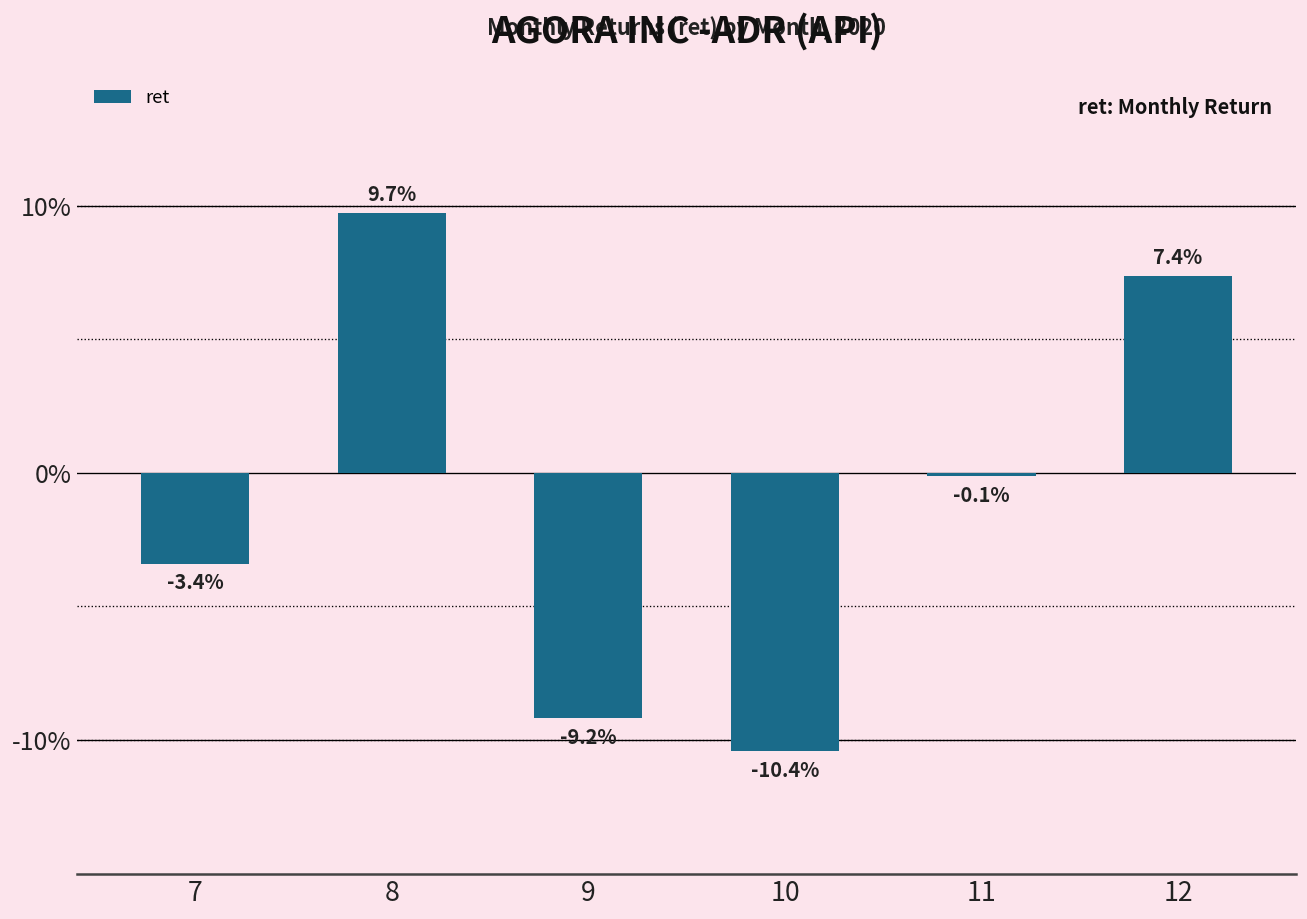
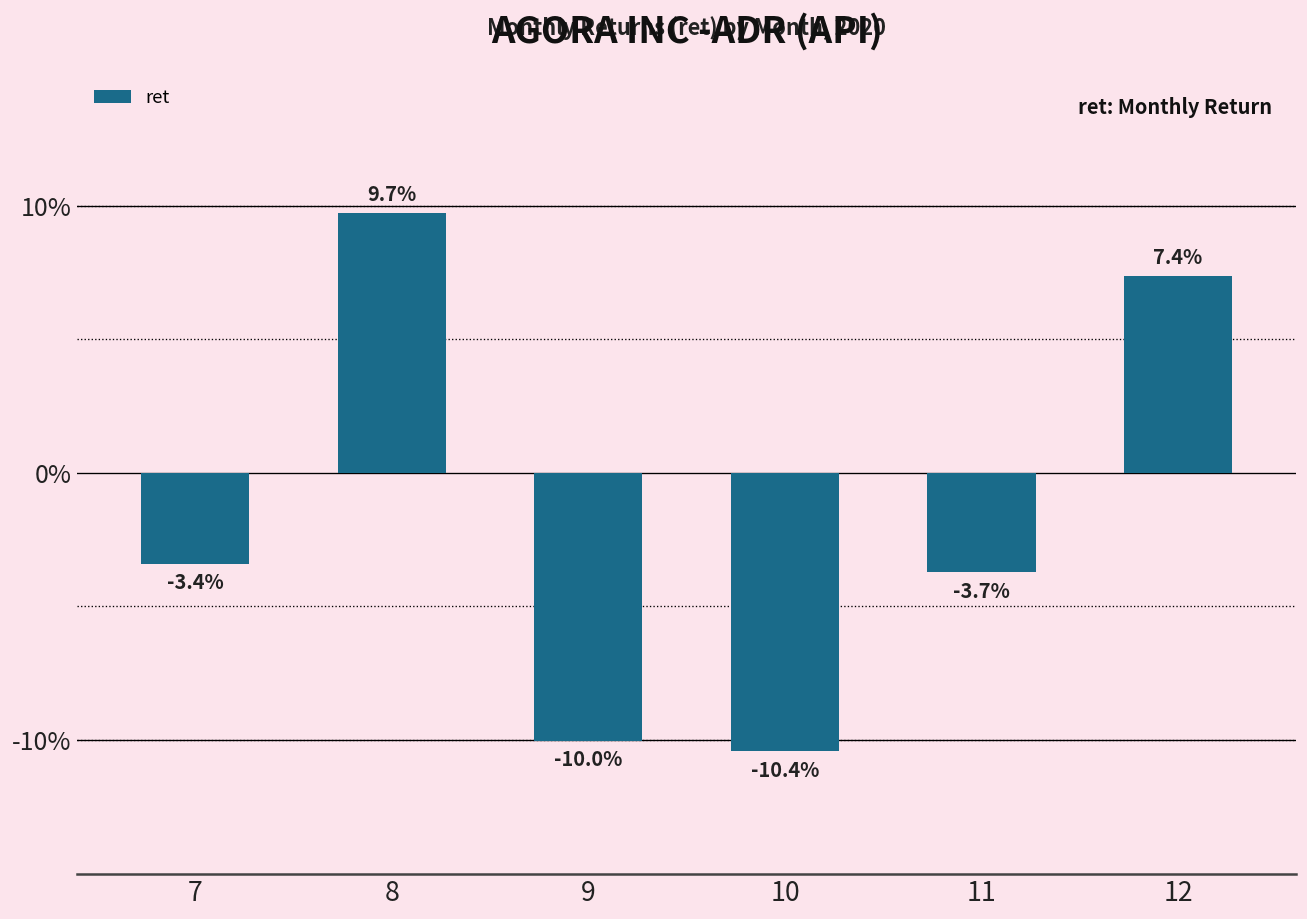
  {
    "7": "-3.4%",
    "8": "9.7%",
-   "9": "-9.2%",
+   "9": "-10.0%",
    "10": "-10.4%",
-   "11": "-0.1%",
+   "11": "-3.7%",
    "12": "7.4%"
  }
